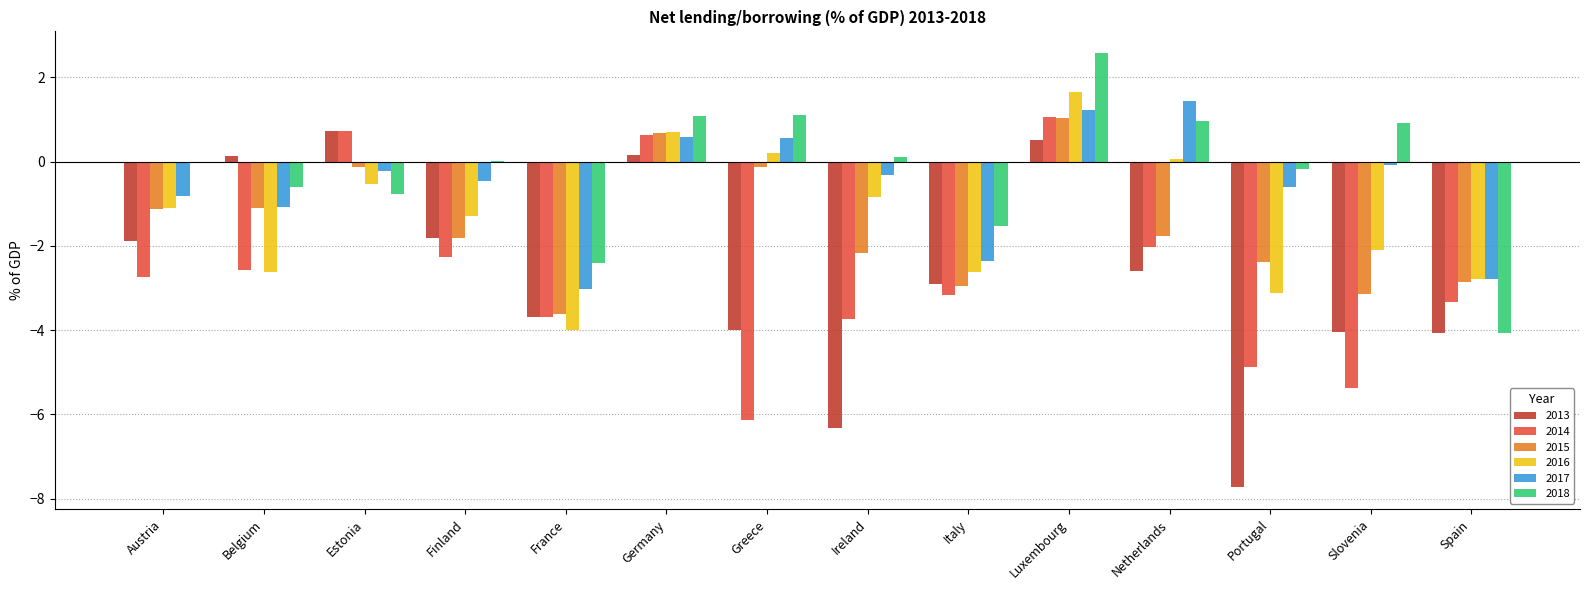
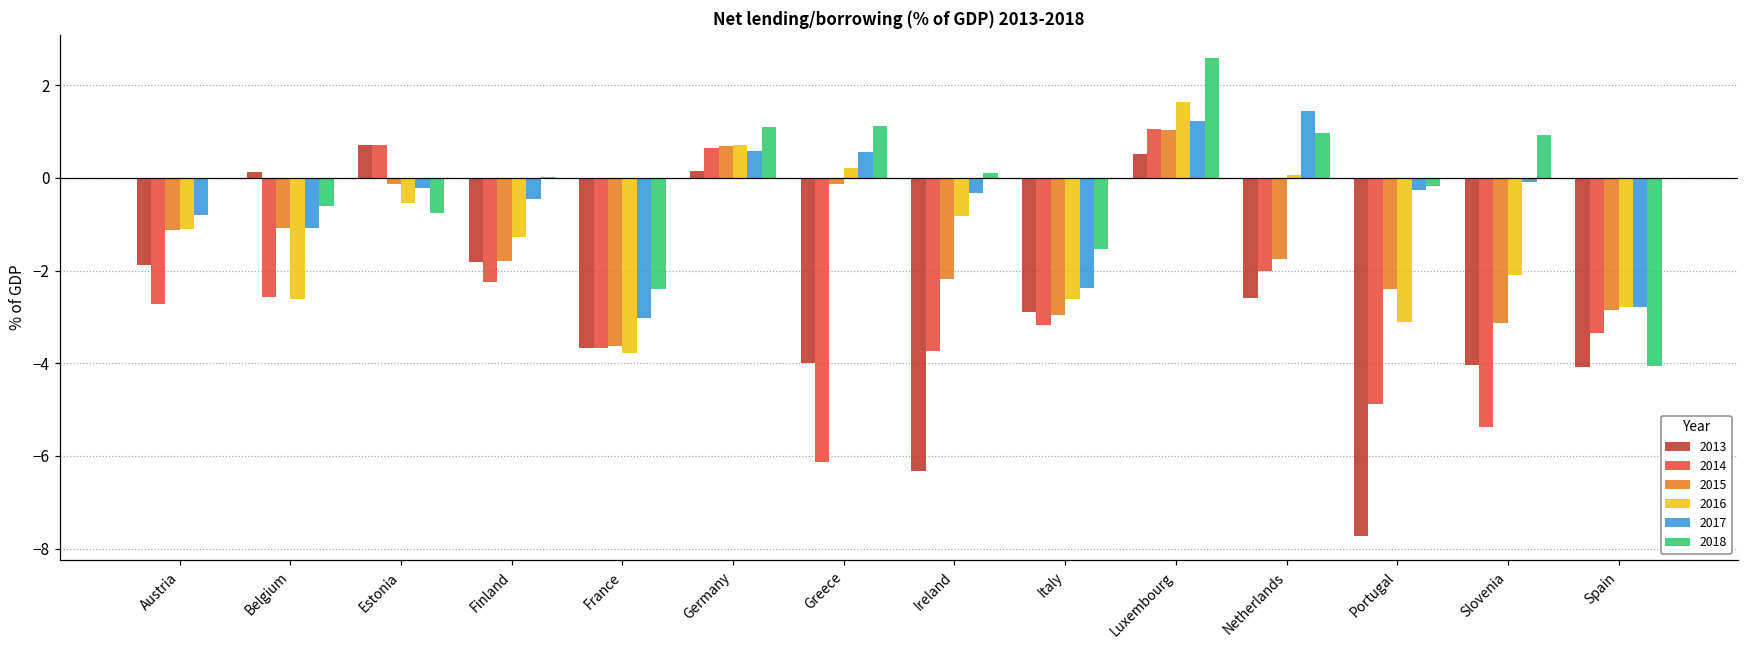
  {
    "2016": {
      "Austria": -1.1,
      "Belgium": -2.6,
      "Estonia": -0.5,
      "Finland": -1.3,
-     "France": -4.0,
+     "France": -3.8,
      "Germany": 0.7,
      "Greece": 0.2,
      "Ireland": -0.8,
      "Italy": -2.6,
      "Luxembourg": 1.6,
      "Netherlands": 0.1,
      "Portugal": -3.1,
      "Slovenia": -2.1,
      "Spain": -2.8
    },
    "2017": {
      "Austria": -0.8,
      "Belgium": -1.1,
      "Estonia": -0.2,
      "Finland": -0.5,
      "France": -3.0,
      "Germany": 0.6,
      "Greece": 0.6,
      "Ireland": -0.3,
      "Italy": -2.4,
      "Luxembourg": 1.2,
      "Netherlands": 1.4,
-     "Portugal": -0.6,
+     "Portugal": -0.3,
      "Slovenia": -0.1,
      "Spain": -2.8
    },
    "2018": {
      "Belgium": -0.6,
      "Estonia": -0.8,
      "France": -2.4,
      "Germany": 1.1,
      "Greece": 1.1,
      "Ireland": 0.1,
      "Italy": -1.5,
      "Luxembourg": 2.6,
      "Netherlands": 1.0,
      "Portugal": -0.2,
      "Slovenia": 0.9,
      "Spain": -4.1
    }
  }
